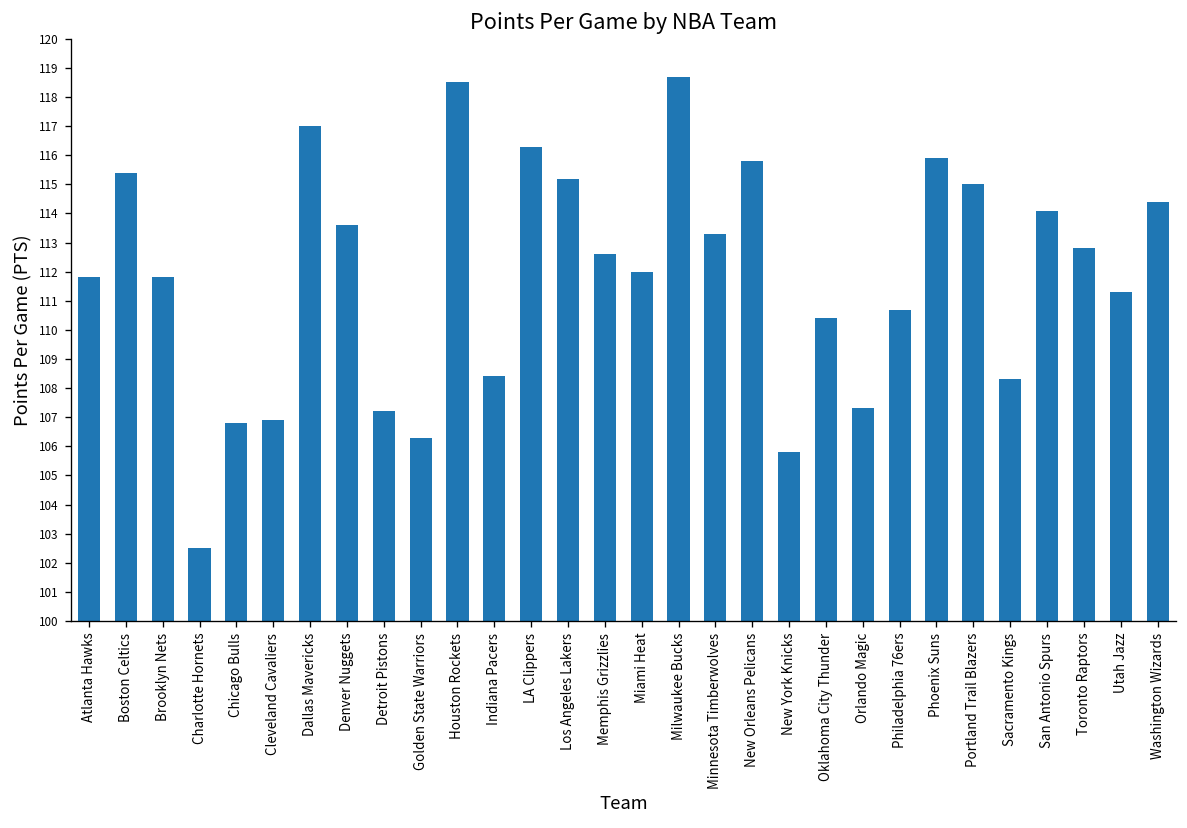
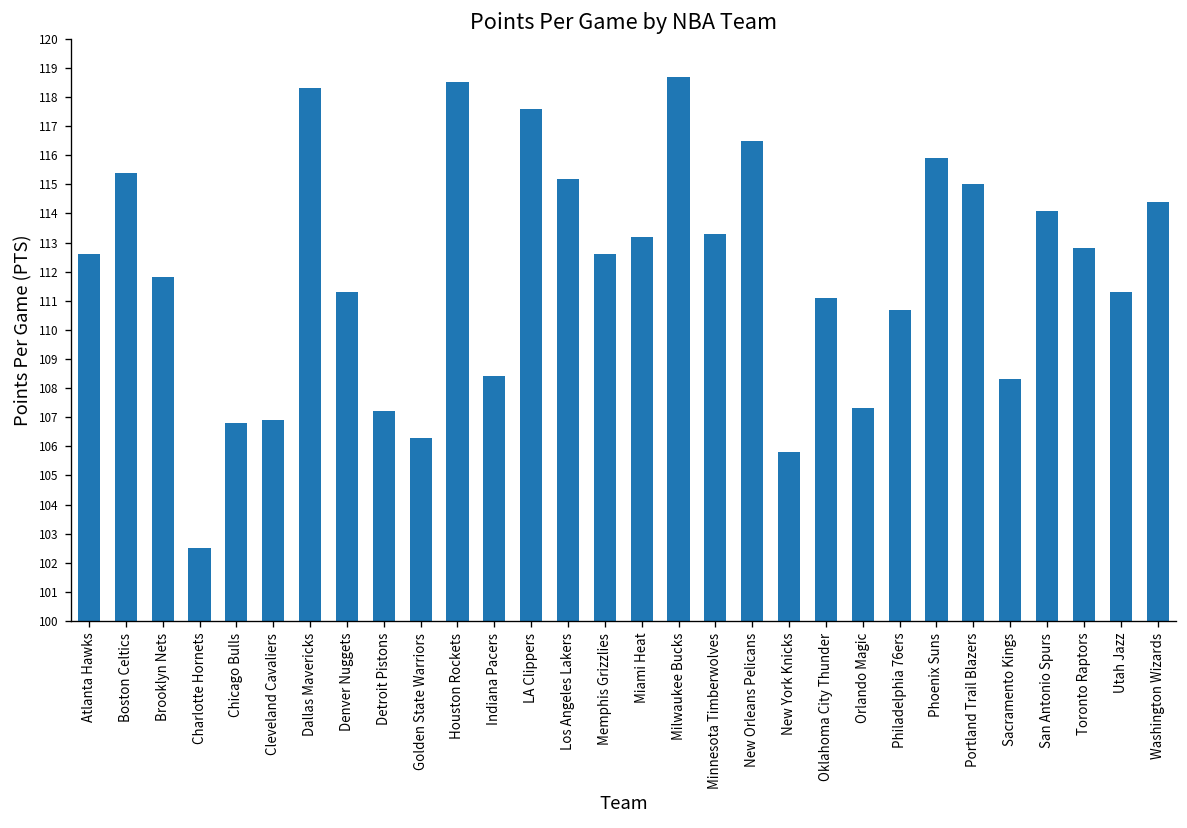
  {
-   "Atlanta Hawks": 111.8,
+   "Atlanta Hawks": 112.6,
    "Boston Celtics": 115.4,
    "Brooklyn Nets": 111.8,
    "Charlotte Hornets": 102.5,
    "Chicago Bulls": 106.8,
    "Cleveland Cavaliers": 106.9,
-   "Dallas Mavericks": 117.0,
-   "Denver Nuggets": 113.6,
+   "Dallas Mavericks": 118.3,
+   "Denver Nuggets": 111.3,
    "Detroit Pistons": 107.2,
    "Golden State Warriors": 106.3,
    "Houston Rockets": 118.5,
    "Indiana Pacers": 108.4,
-   "LA Clippers": 116.3,
+   "LA Clippers": 117.6,
    "Los Angeles Lakers": 115.2,
    "Memphis Grizzlies": 112.6,
-   "Miami Heat": 112.0,
+   "Miami Heat": 113.2,
    "Milwaukee Bucks": 118.7,
    "Minnesota Timberwolves": 113.3,
-   "New Orleans Pelicans": 115.8,
+   "New Orleans Pelicans": 116.5,
    "New York Knicks": 105.8,
-   "Oklahoma City Thunder": 110.4,
+   "Oklahoma City Thunder": 111.1,
    "Orlando Magic": 107.3,
    "Philadelphia 76ers": 110.7,
    "Phoenix Suns": 115.9,
    "Portland Trail Blazers": 115.0,
    "Sacramento Kings": 108.3,
    "San Antonio Spurs": 114.1,
    "Toronto Raptors": 112.8,
    "Utah Jazz": 111.3,
    "Washington Wizards": 114.4
  }
